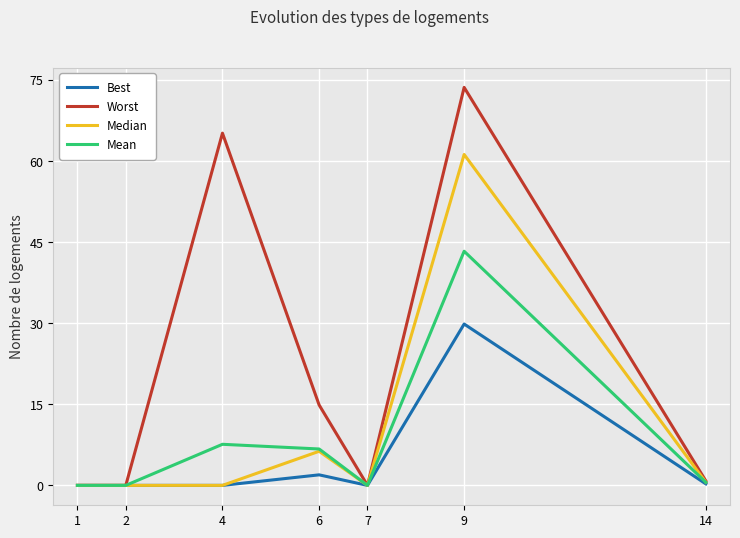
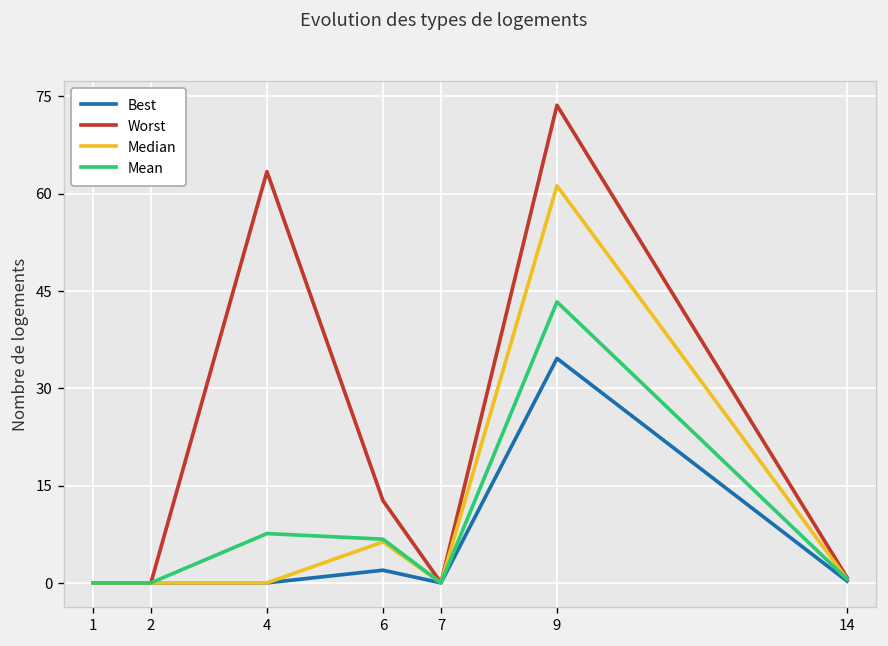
  {
    "Best": {
      "6": 2,
-     "9": 30
+     "9": 35
    },
    "Worst": {
-     "4": 65,
-     "6": 15,
+     "4": 63,
+     "6": 13,
      "9": 74
    },
    "Median": {
      "9": 61
    },
    "Mean": {
      "4": 8,
      "9": 43
    }
  }
